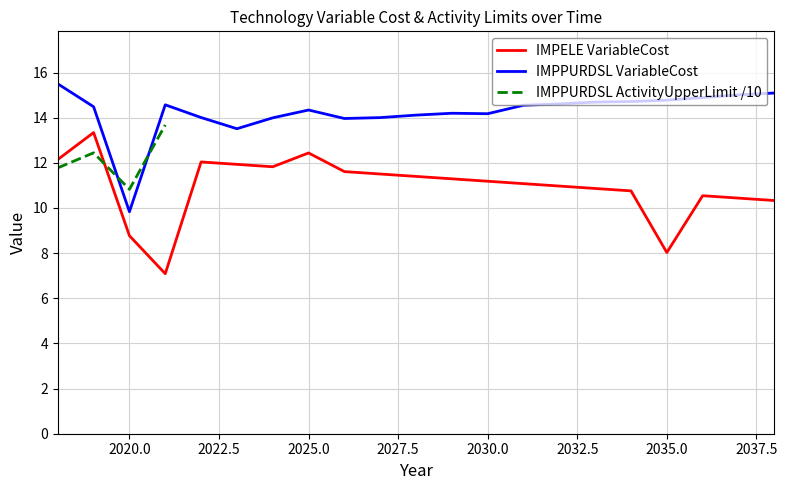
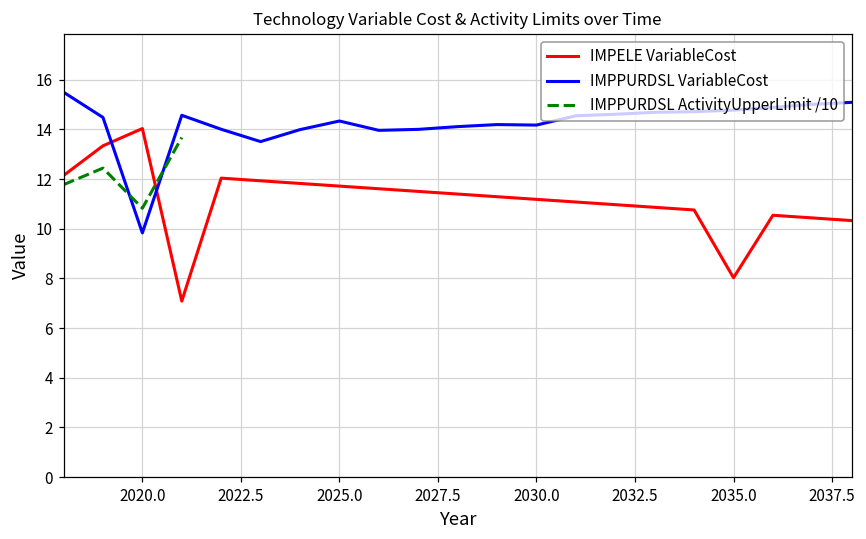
  {
    "IMPELE VariableCost": {
-     "2020.0": 8.8,
-     "2025.0": 12.4,
+     "2020.0": 14.0,
+     "2025.0": 11.7,
      "2030.0": 11.2,
      "2035.0": 8.0
    },
    "IMPPURDSL VariableCost": {
      "2020.0": 9.8,
      "2025.0": 14.3,
      "2030.0": 14.2
    },
    "IMPPURDSL ActivityUpperLimit /10": {
      "2020.0": 10.8
    }
  }
